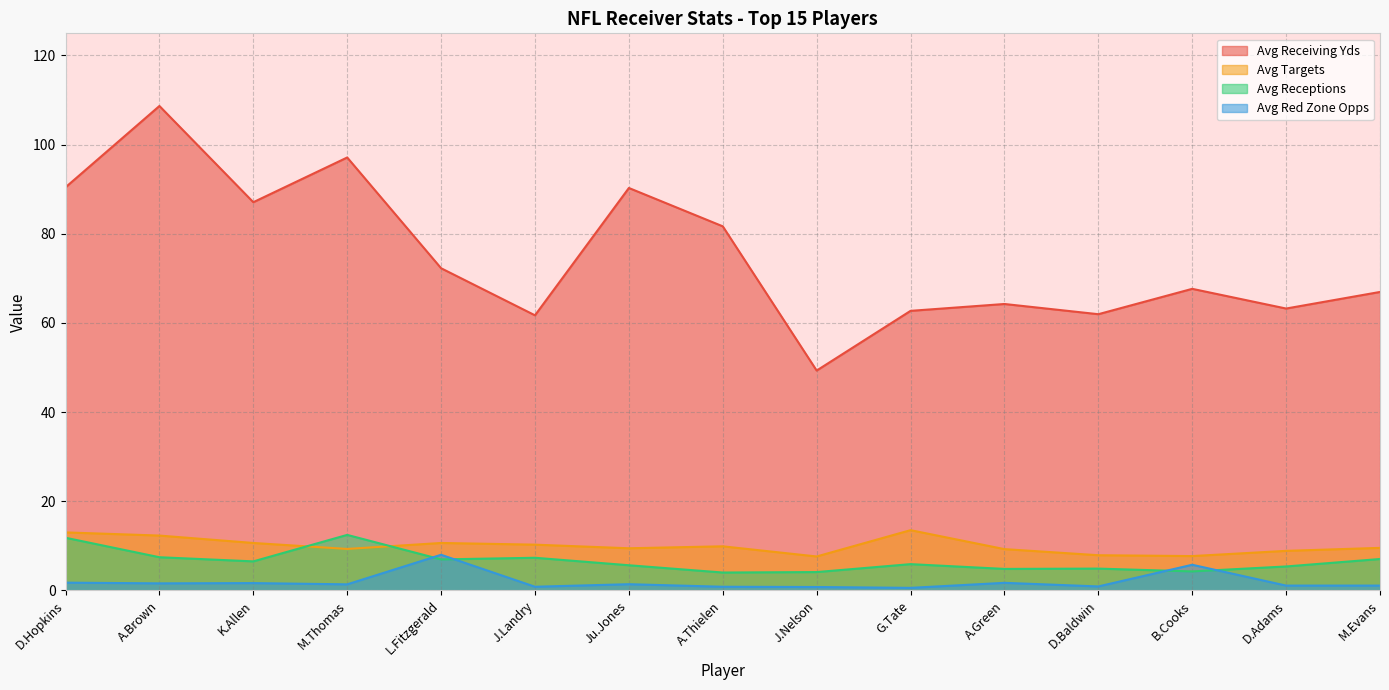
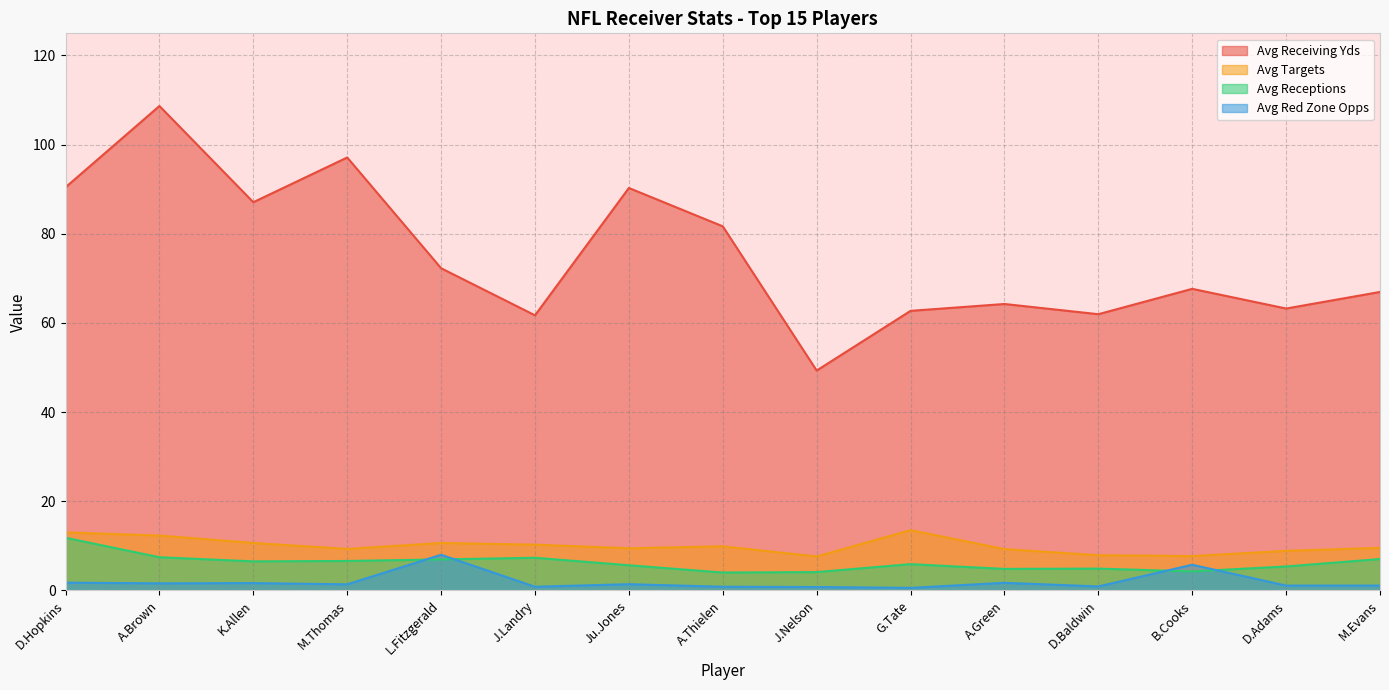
  {
    "Avg Receiving Yds": {
      "D.Hopkins": 90,
      "A.Brown": 109,
      "K.Allen": 87,
      "M.Thomas": 97,
      "L.Fitzgerald": 72,
      "J.Landry": 62,
      "Ju.Jones": 90,
      "A.Thielen": 82,
      "J.Nelson": 49,
      "G.Tate": 63,
      "A.Green": 64,
      "D.Baldwin": 62,
      "B.Cooks": 68,
      "D.Adams": 63,
      "M.Evans": 67
    },
    "Avg Targets": {
      "D.Hopkins": 13,
      "A.Brown": 12,
      "K.Allen": 11,
      "M.Thomas": 9,
      "L.Fitzgerald": 11,
      "J.Landry": 10,
      "Ju.Jones": 9,
      "A.Thielen": 10,
      "J.Nelson": 8,
      "G.Tate": 14,
      "A.Green": 9,
      "D.Baldwin": 8,
      "B.Cooks": 8,
      "D.Adams": 9,
      "M.Evans": 10
    },
    "Avg Receptions": {
      "D.Hopkins": 12,
      "A.Brown": 7,
      "K.Allen": 7,
-     "M.Thomas": 12,
+     "M.Thomas": 7,
      "L.Fitzgerald": 7,
      "J.Landry": 7,
      "Ju.Jones": 6,
      "A.Thielen": 4,
      "J.Nelson": 4,
      "G.Tate": 6,
      "A.Green": 5,
      "D.Baldwin": 5,
      "B.Cooks": 4,
      "D.Adams": 5,
      "M.Evans": 7
    },
    "Avg Red Zone Opps": {
      "D.Hopkins": 2,
      "A.Brown": 2,
      "K.Allen": 2,
      "M.Thomas": 1,
      "L.Fitzgerald": 8,
      "J.Landry": 1,
      "Ju.Jones": 1,
      "A.Thielen": 1,
      "J.Nelson": 1,
      "G.Tate": 1,
      "A.Green": 2,
      "D.Baldwin": 1,
      "B.Cooks": 6,
      "D.Adams": 1,
      "M.Evans": 1
    }
  }
